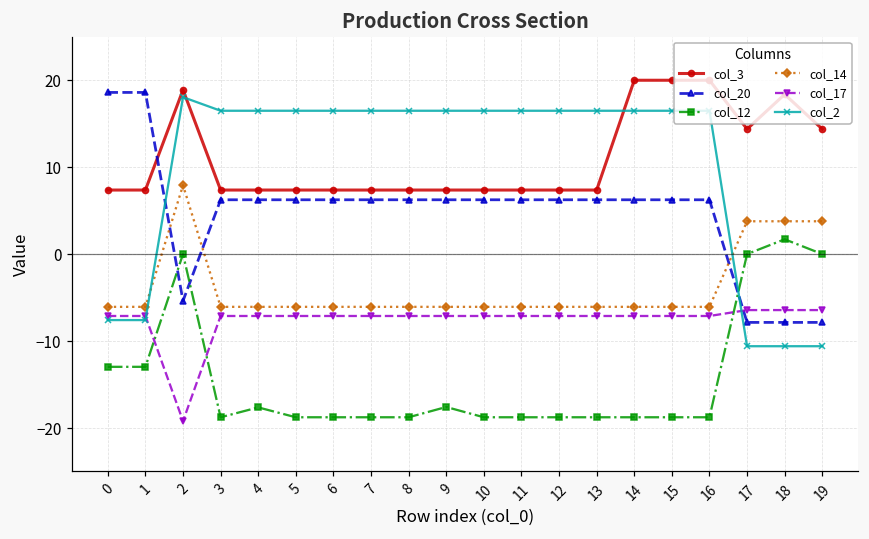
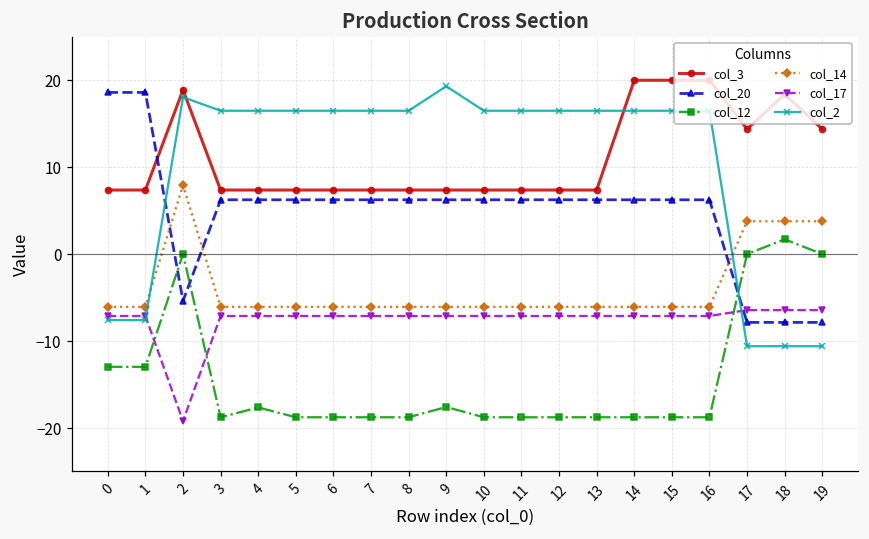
  {
    "col_3": {
      "0": 7,
      "1": 7,
      "2": 19,
      "3": 7,
      "4": 7,
      "5": 7,
      "6": 7,
      "7": 7,
      "8": 7,
      "9": 7,
      "10": 7,
      "11": 7,
      "12": 7,
      "13": 7,
      "14": 20,
      "15": 20,
      "17": 14,
      "19": 14
    },
    "col_20": {
      "0": 19,
      "1": 19,
      "2": -5,
      "3": 6,
      "4": 6,
      "5": 6,
      "6": 6,
      "7": 6,
      "8": 6,
      "9": 6,
      "10": 6,
      "11": 6,
      "12": 6,
      "13": 6,
      "14": 6,
      "15": 6,
      "16": 6,
      "17": -8,
      "18": -8,
      "19": -8
    },
    "col_12": {
      "0": -13,
      "1": -13,
      "2": 0,
      "3": -19,
      "4": -18,
      "5": -19,
      "6": -19,
      "7": -19,
      "8": -19,
      "9": -18,
      "10": -19,
      "11": -19,
      "12": -19,
      "13": -19,
      "14": -19,
      "15": -19,
      "16": -19,
      "17": 0,
      "18": 2,
      "19": 0
    },
    "col_14": {
      "0": -6,
      "1": -6,
      "2": 8,
      "3": -6,
      "4": -6,
      "5": -6,
      "6": -6,
      "7": -6,
      "8": -6,
      "9": -6,
      "10": -6,
      "11": -6,
      "12": -6,
      "13": -6,
      "14": -6,
      "15": -6,
      "16": -6,
      "17": 4,
      "18": 4,
      "19": 4
    },
    "col_17": {
      "0": -7,
      "1": -7,
      "2": -19,
      "3": -7,
      "4": -7,
      "5": -7,
      "6": -7,
      "7": -7,
      "8": -7,
      "9": -7,
      "10": -7,
      "11": -7,
      "12": -7,
      "13": -7,
      "14": -7,
      "15": -7,
      "16": -7,
      "17": -6,
      "18": -6,
      "19": -6
    },
    "col_2": {
      "0": -8,
      "1": -8,
      "2": 18,
      "3": 16,
      "4": 16,
      "5": 16,
      "6": 16,
      "7": 16,
      "8": 16,
-     "9": 16,
+     "9": 19,
      "10": 16,
      "11": 16,
      "12": 16,
      "13": 16,
      "14": 16,
      "15": 16,
      "17": -11,
      "18": -11,
      "19": -11
    }
  }
